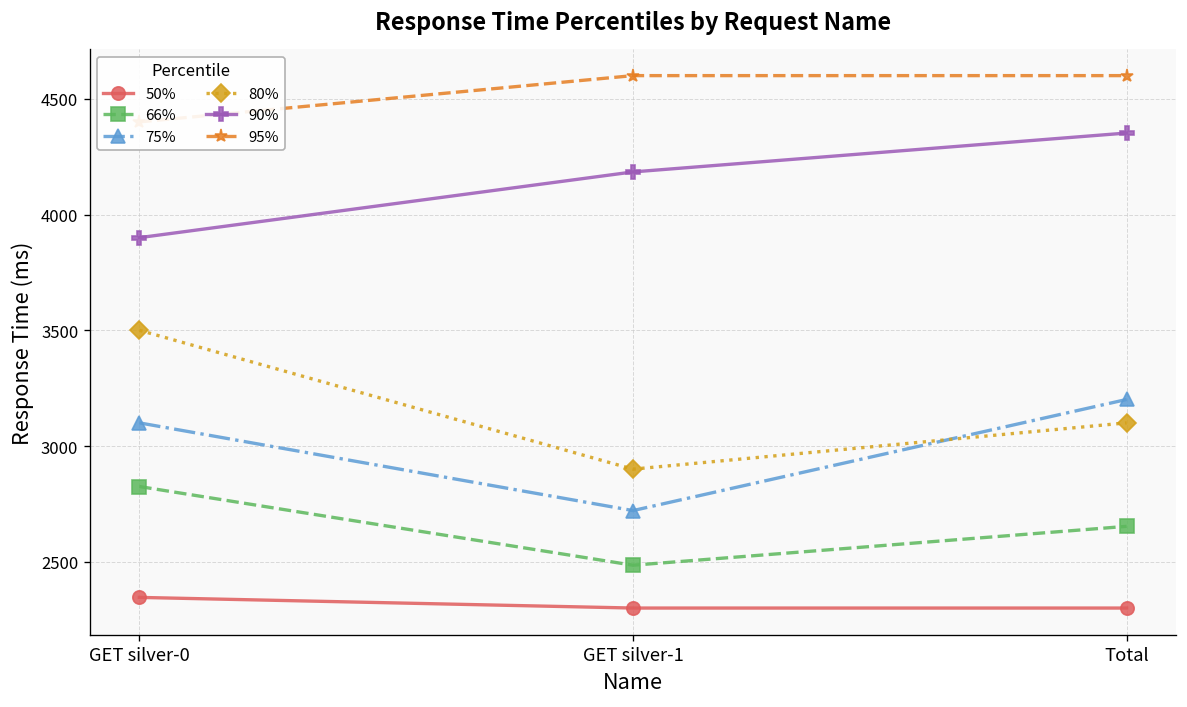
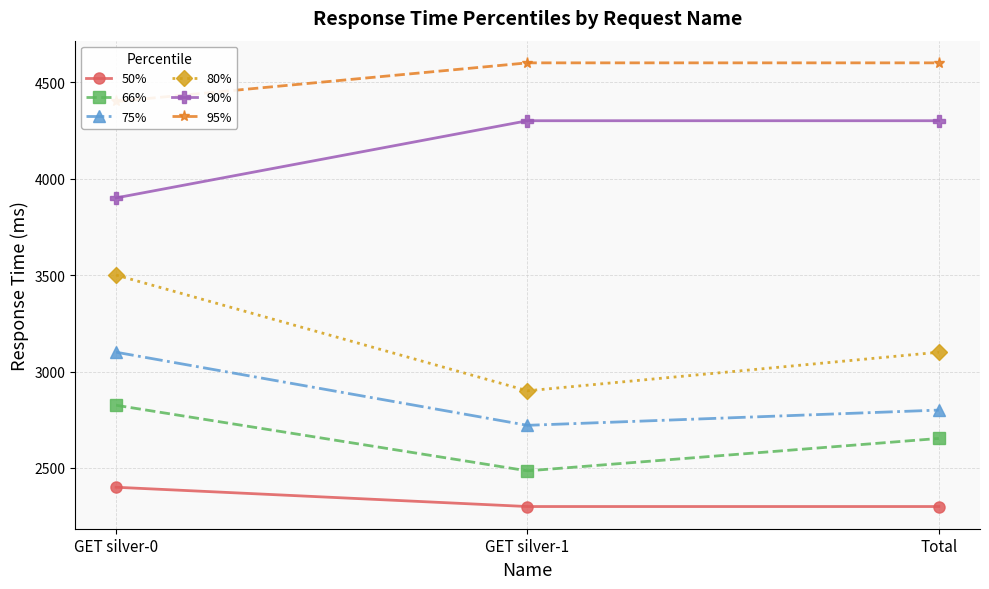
  {
    "50%": {
-     "GET silver-0": 2350,
+     "GET silver-0": 2400,
      "GET silver-1": 2300,
      "Total": 2300
    },
    "66%": {
      "GET silver-0": 2830,
      "GET silver-1": 2490,
      "Total": 2650
    },
    "75%": {
      "GET silver-0": 3100,
      "GET silver-1": 2720,
-     "Total": 3200
+     "Total": 2800
    },
    "90%": {
      "GET silver-0": 3900,
-     "GET silver-1": 4180,
-     "Total": 4350
+     "GET silver-1": 4300,
+     "Total": 4300
    }
  }
